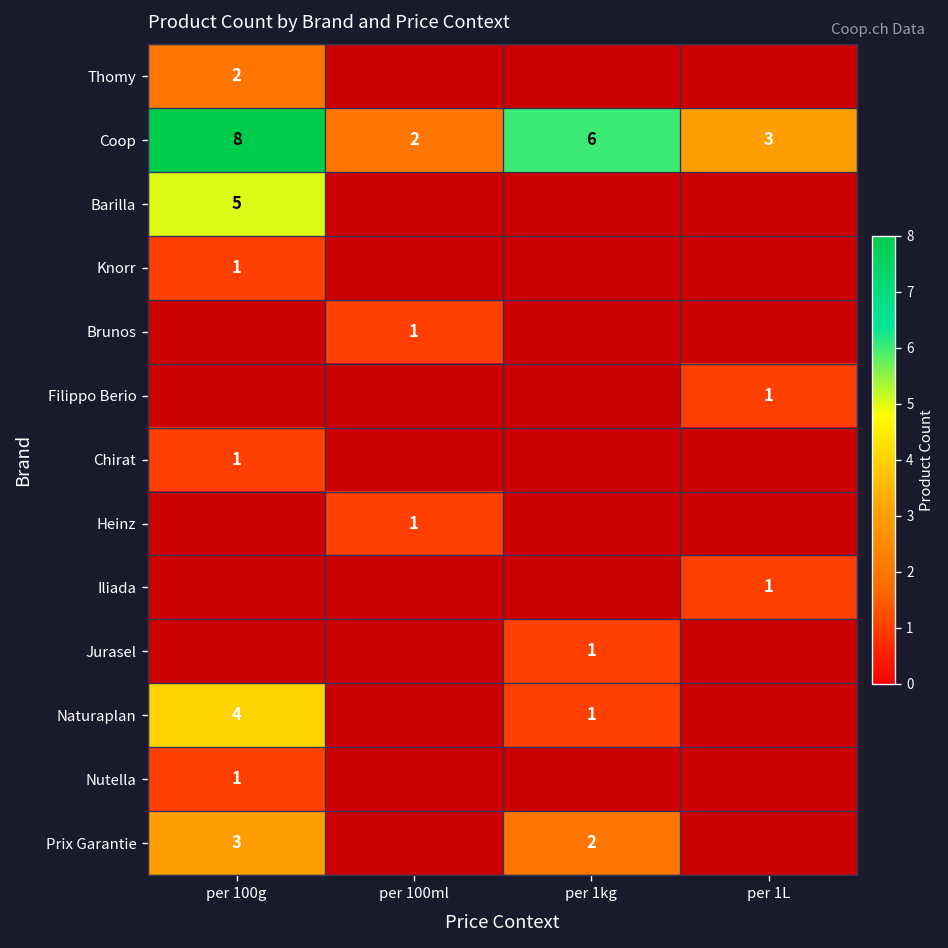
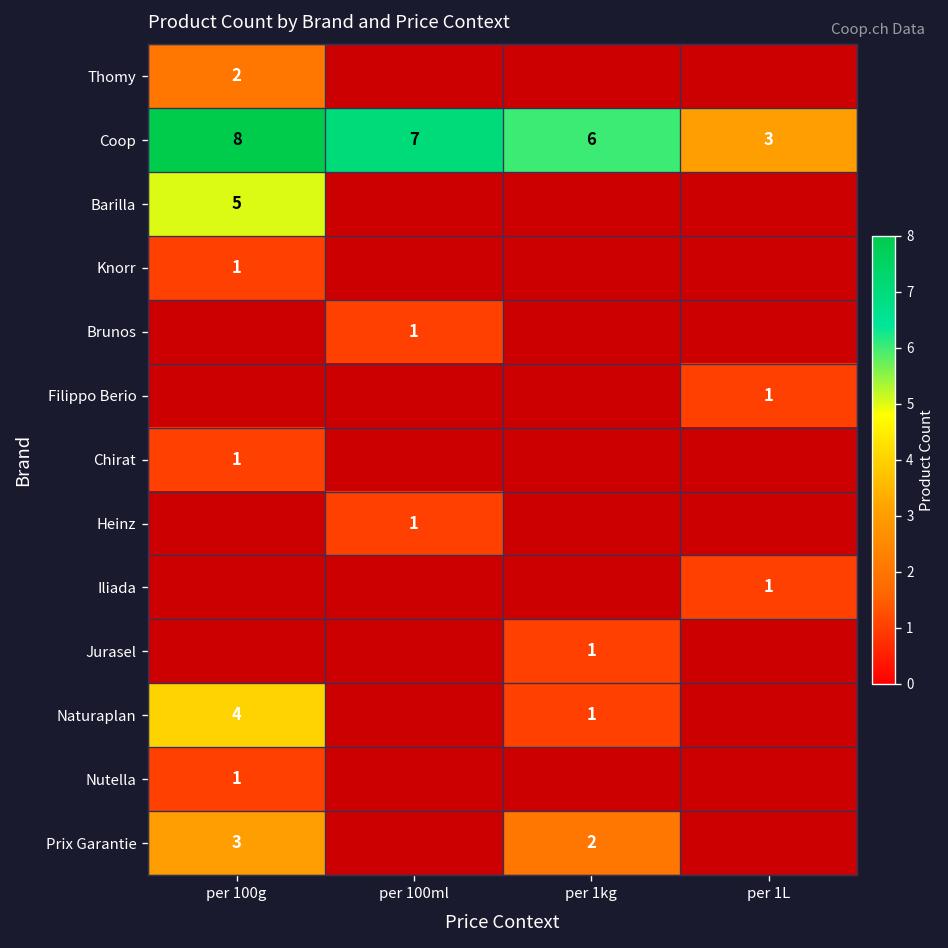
  {
    "Thomy": {
      "per 100g": 2
    },
    "Coop": {
      "per 100g": 8,
-     "per 100ml": 2,
+     "per 100ml": 7,
      "per 1kg": 6,
      "per 1L": 3
    },
    "Barilla": {
      "per 100g": 5
    },
    "Knorr": {
      "per 100g": 1
    },
    "Brunos": {
      "per 100ml": 1
    },
    "Filippo Berio": {
      "per 1L": 1
    },
    "Chirat": {
      "per 100g": 1
    },
    "Heinz": {
      "per 100ml": 1
    },
    "Iliada": {
      "per 1L": 1
    },
    "Jurasel": {
      "per 1kg": 1
    },
    "Naturaplan": {
      "per 100g": 4,
      "per 1kg": 1
    },
    "Nutella": {
      "per 100g": 1
    },
    "Prix Garantie": {
      "per 100g": 3,
      "per 1kg": 2
    }
  }
